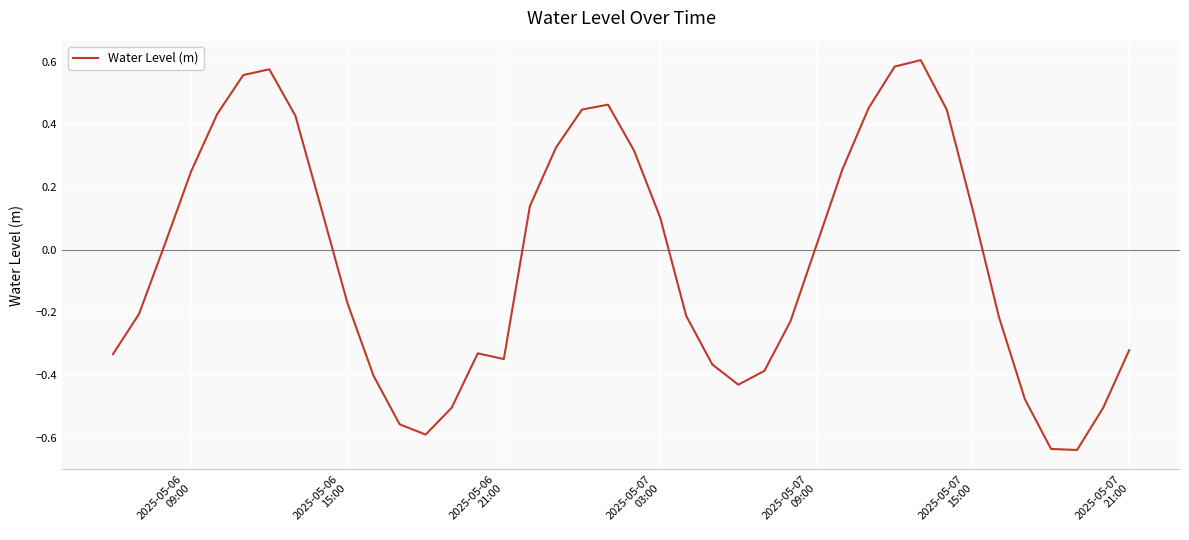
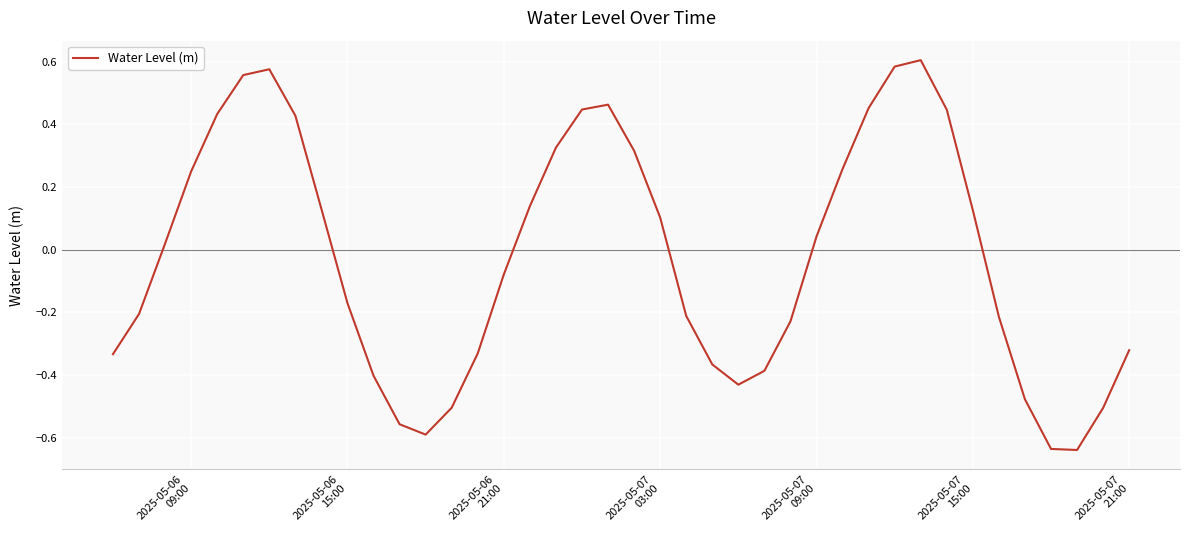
  {
    "2025-05-06 09:00": 0.25,
    "2025-05-06 15:00": -0.17,
-   "2025-05-06 21:00": -0.35,
+   "2025-05-06 21:00": -0.08,
    "2025-05-07 03:00": 0.10,
-   "2025-05-07 09:00": 0.01,
+   "2025-05-07 09:00": 0.04,
    "2025-05-07 15:00": 0.13,
    "2025-05-07 21:00": -0.32
  }
